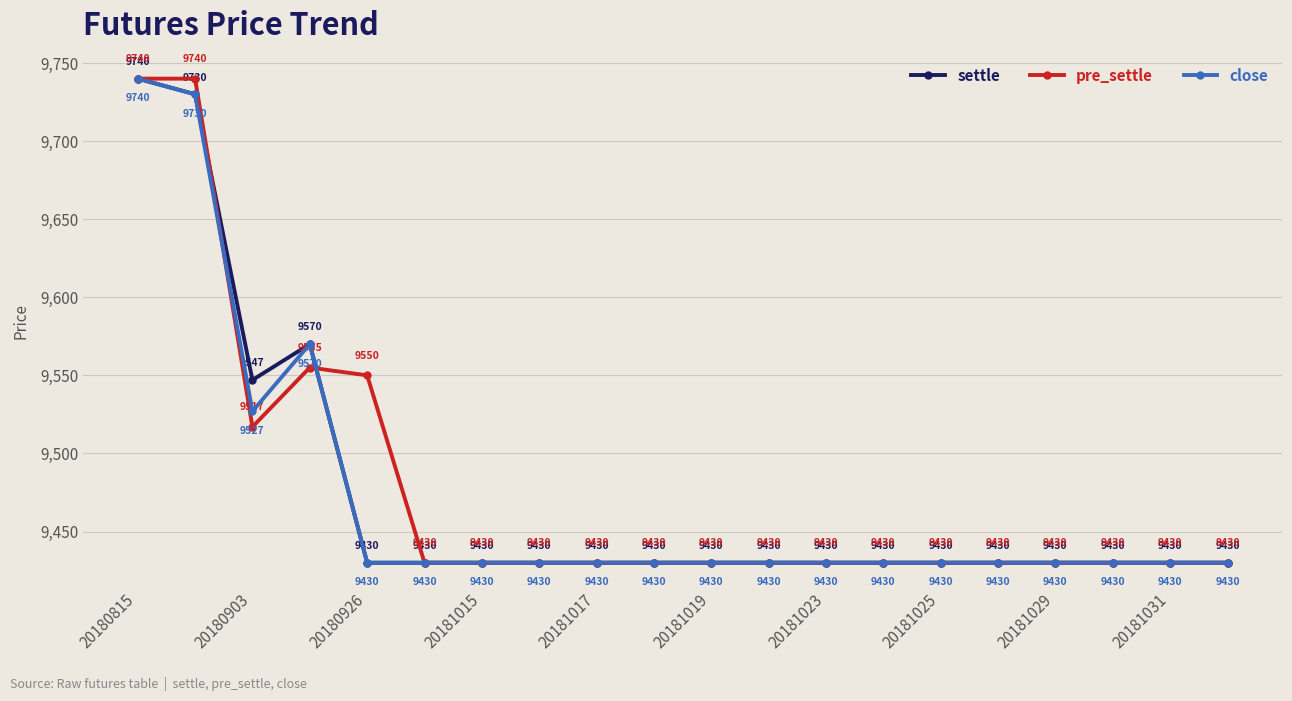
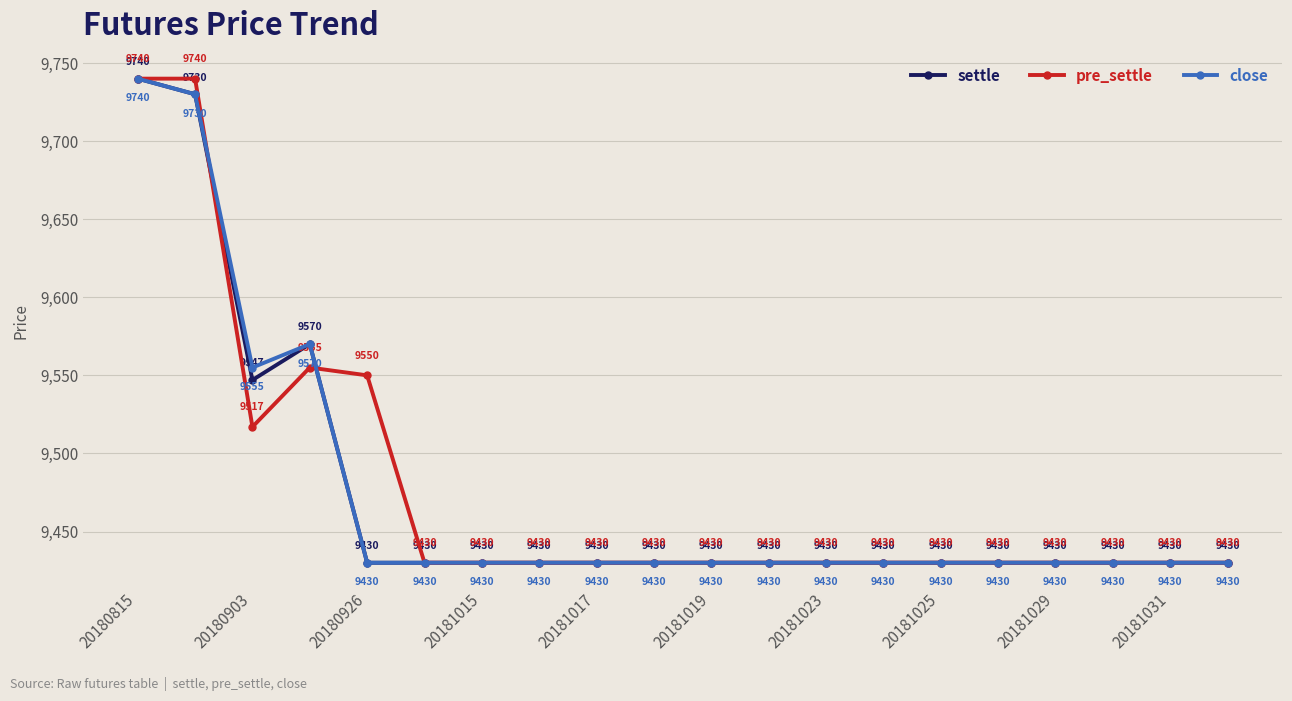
  {
    "pre_settle": {
      "20180903": 9517,
      "20180926": 9550
    },
    "close": {
-     "20180903": 9527
+     "20180903": 9555
    }
  }
